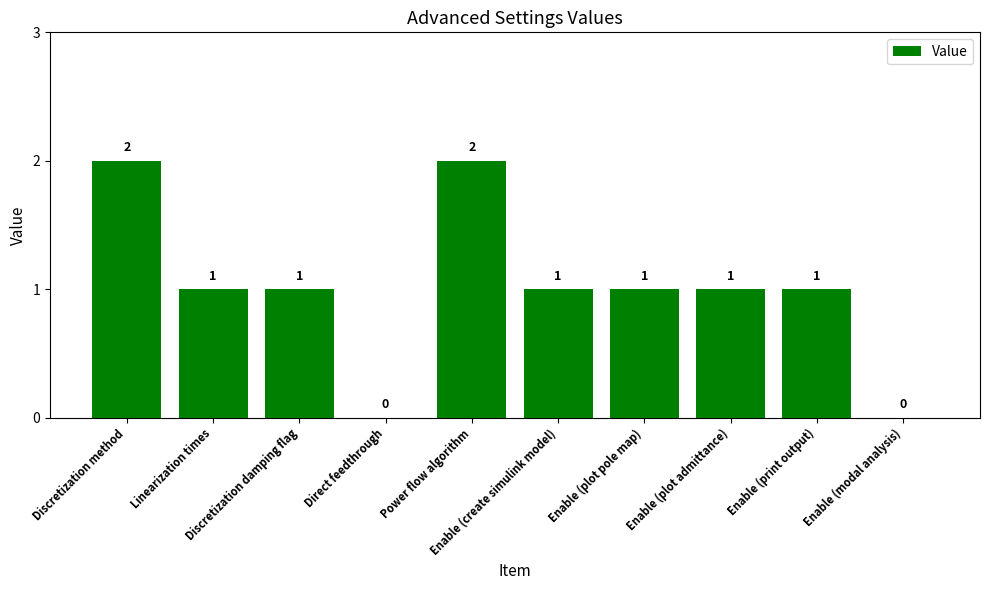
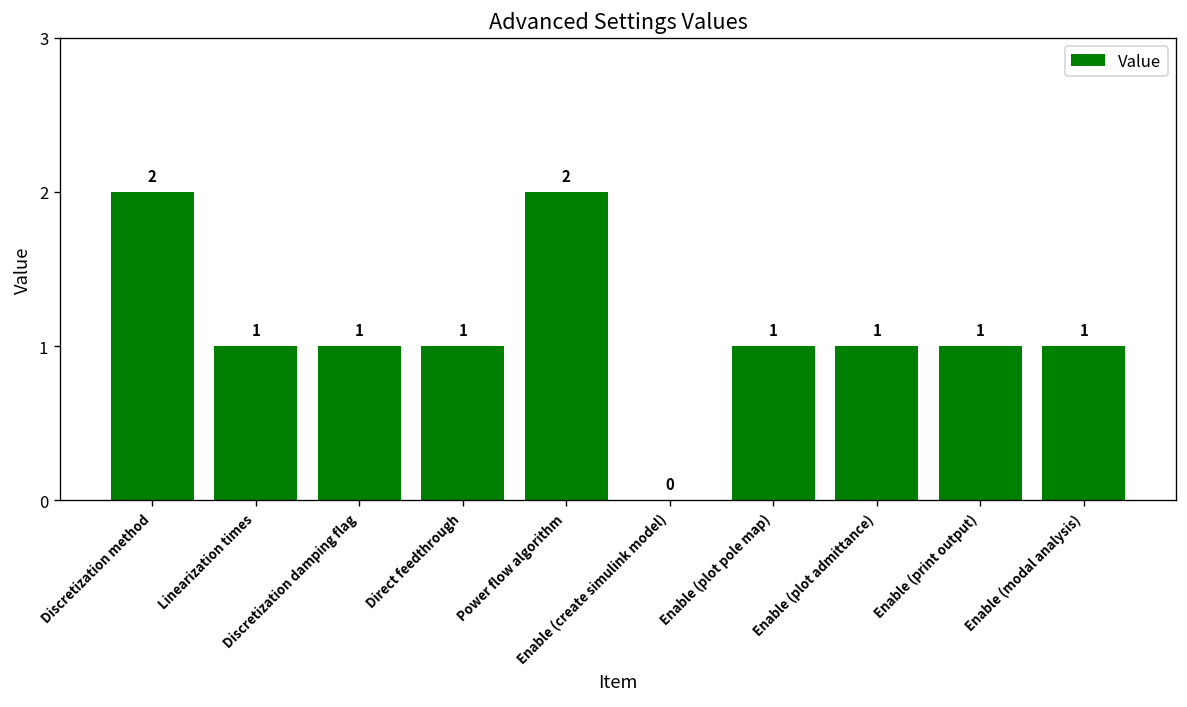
  {
    "Discretization method": 2,
    "Linearization times": 1,
    "Discretization damping flag": 1,
-   "Direct feedthrough": 0,
+   "Direct feedthrough": 1,
    "Power flow algorithm": 2,
-   "Enable (create simulink model)": 1,
+   "Enable (create simulink model)": 0,
    "Enable (plot pole map)": 1,
    "Enable (plot admittance)": 1,
    "Enable (print output)": 1,
-   "Enable (modal analysis)": 0
+   "Enable (modal analysis)": 1
  }
